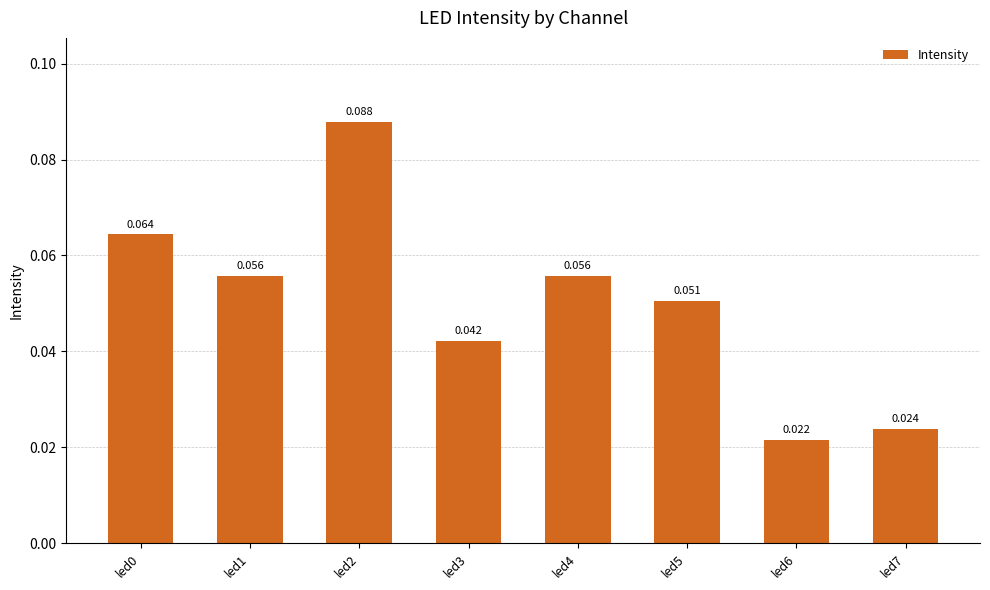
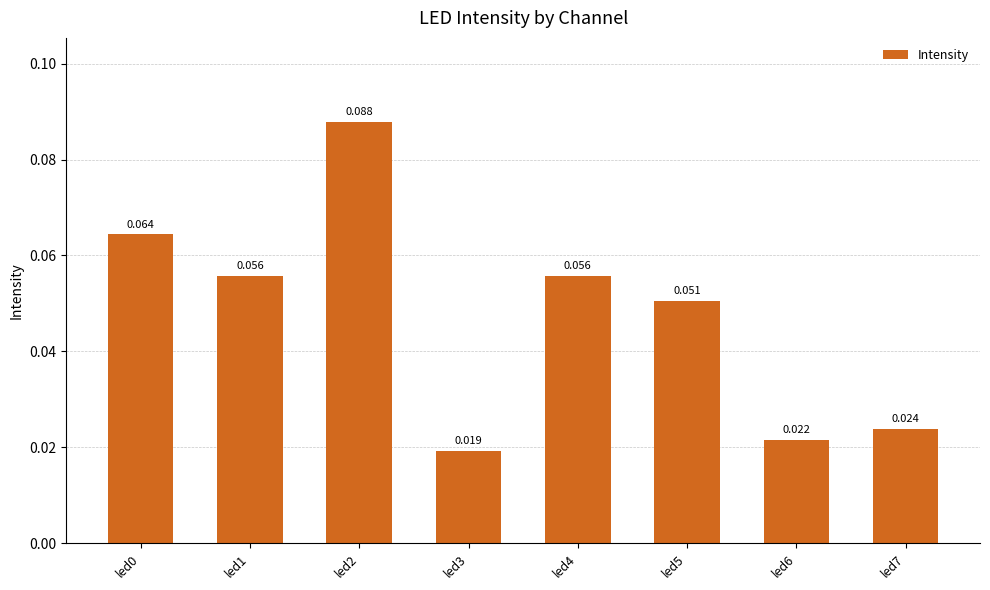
  {
    "led0": 0.064,
    "led1": 0.056,
    "led2": 0.088,
-   "led3": 0.042,
+   "led3": 0.019,
    "led4": 0.056,
    "led5": 0.051,
    "led6": 0.022,
    "led7": 0.024
  }
